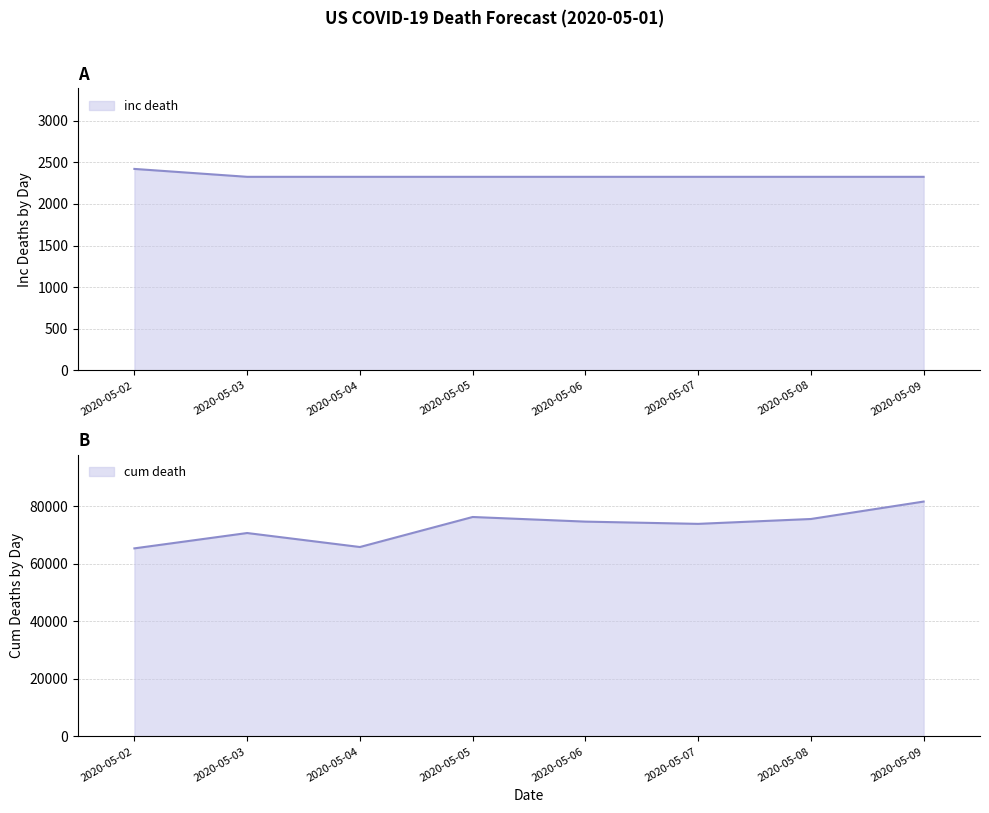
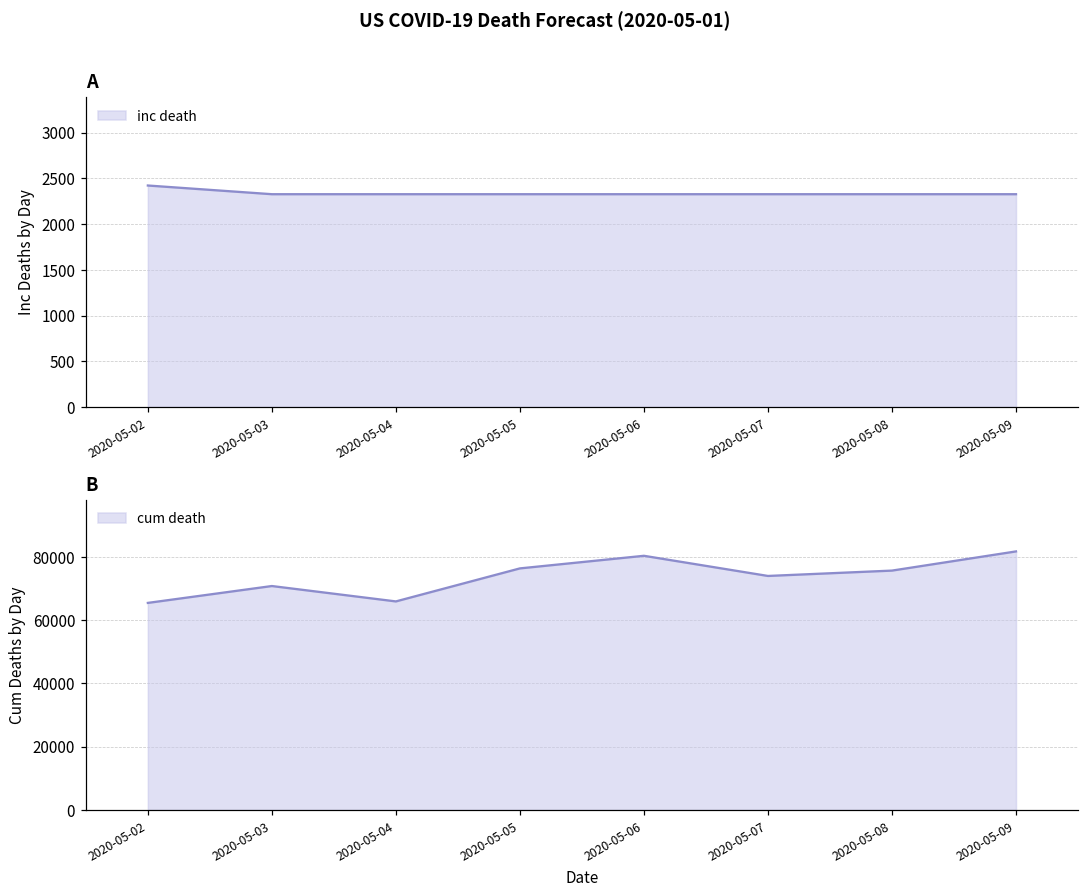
  {
    "A": {
      "2020-05-02": 2400,
      "2020-05-03": 2300,
      "2020-05-04": 2300,
      "2020-05-05": 2300,
      "2020-05-06": 2300,
      "2020-05-07": 2300,
      "2020-05-08": 2300,
      "2020-05-09": 2300
    },
    "B": {
      "2020-05-02": 65000,
      "2020-05-03": 71000,
      "2020-05-04": 66000,
      "2020-05-05": 76000,
-     "2020-05-06": 75000,
+     "2020-05-06": 80000,
      "2020-05-07": 74000,
      "2020-05-08": 76000,
      "2020-05-09": 82000
    }
  }
